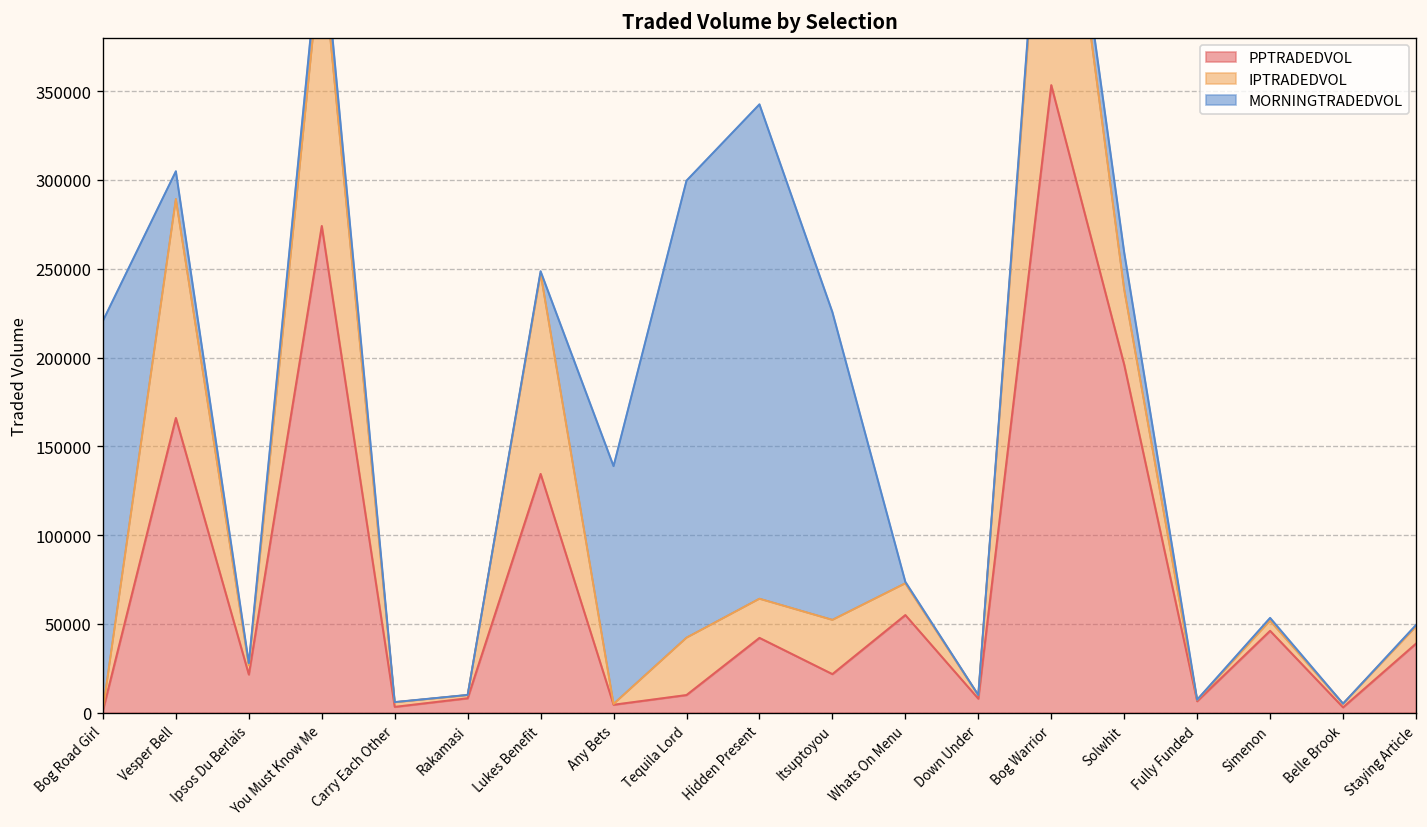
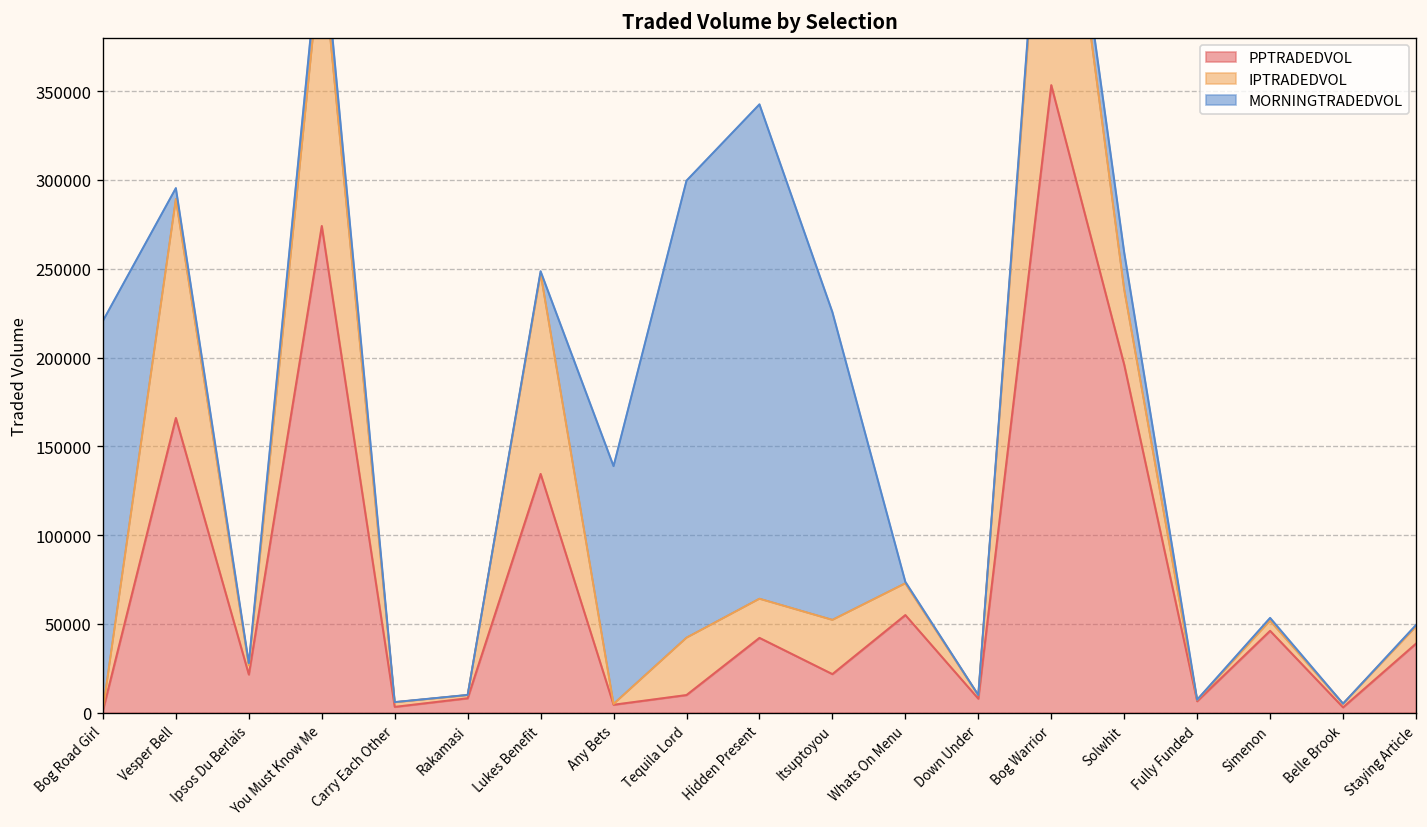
  {
    "MORNINGTRADEDVOL": {
      "Bog Road Girl": 219000,
-     "Vesper Bell": 16000,
+     "Vesper Bell": 6000,
      "Any Bets": 134000,
      "Tequila Lord": 257000,
      "Hidden Present": 278000,
      "Itsuptoyou": 173000,
      "Solwhit": 21000
    }
  }
